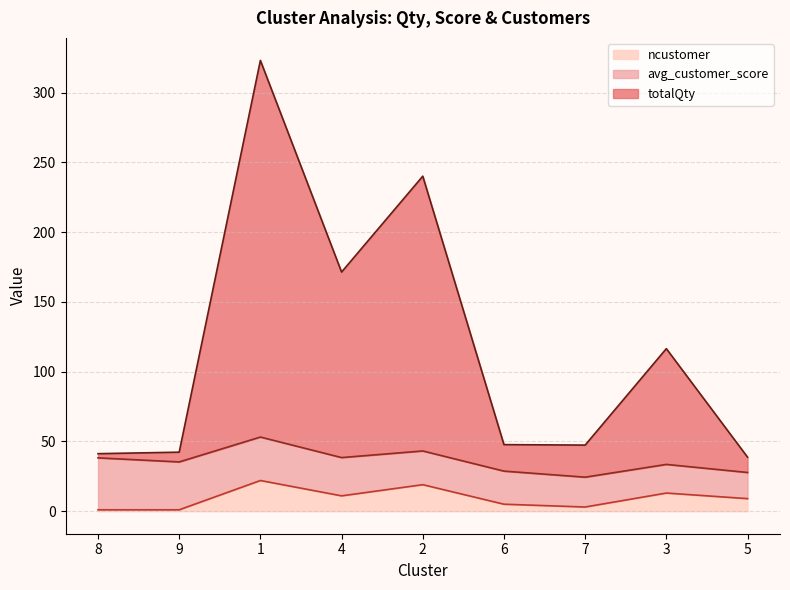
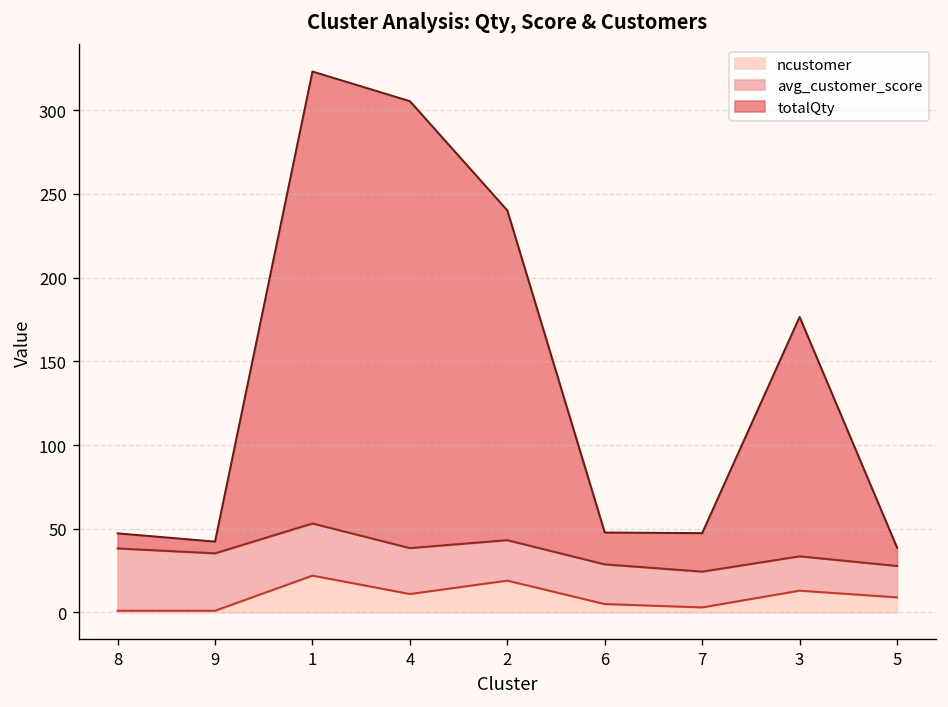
  {
    "totalQty": {
-     "8": 3,
+     "8": 9,
      "9": 7,
      "1": 270,
-     "4": 133,
+     "4": 267,
      "2": 197,
      "6": 19,
      "7": 23,
-     "3": 83,
+     "3": 143,
      "5": 11
    }
  }
